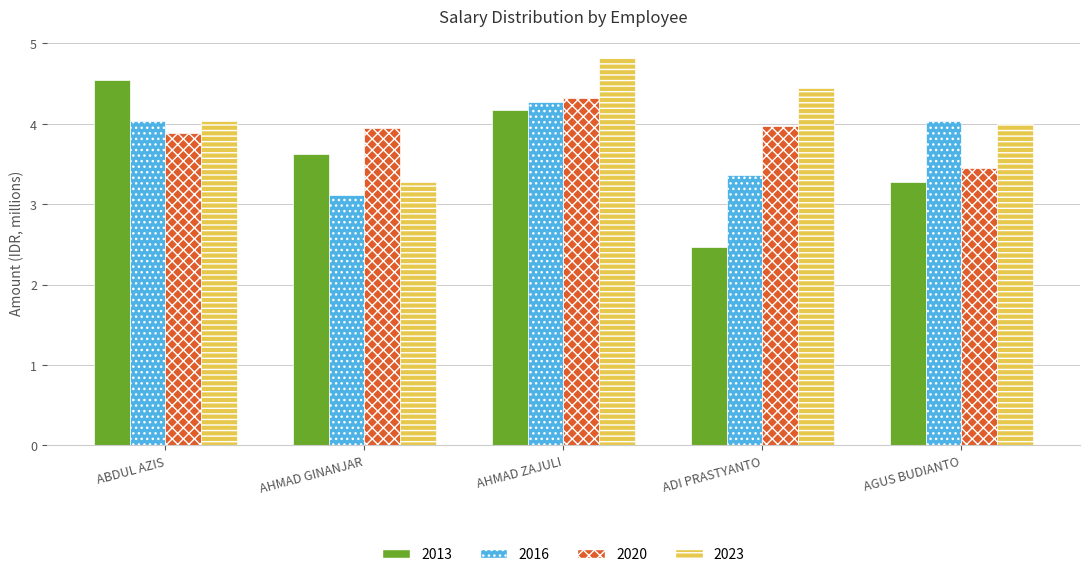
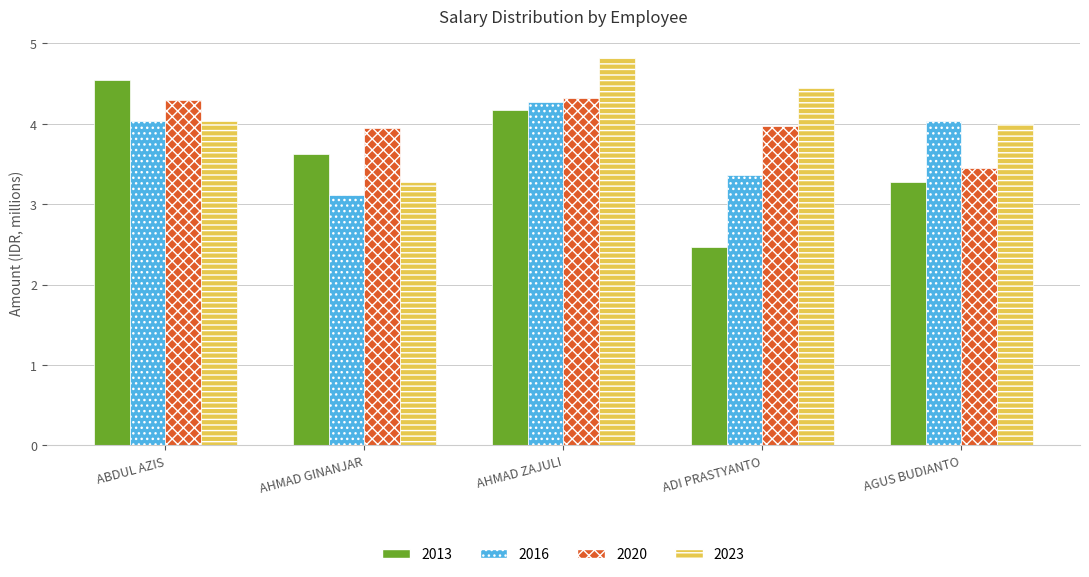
  {
    "2013": {
      "ABDUL AZIS": 4.5,
      "AHMAD GINANJAR": 3.6,
      "AHMAD ZAJULI": 4.2,
      "ADI PRASTYANTO": 2.5,
      "AGUS BUDIANTO": 3.3
    },
    "2016": {
      "ABDUL AZIS": 4.0,
      "AHMAD GINANJAR": 3.1,
      "AHMAD ZAJULI": 4.3,
      "ADI PRASTYANTO": 3.4,
      "AGUS BUDIANTO": 4.0
    },
    "2020": {
-     "ABDUL AZIS": 3.9,
+     "ABDUL AZIS": 4.3,
      "AHMAD GINANJAR": 4.0,
      "AHMAD ZAJULI": 4.3,
      "ADI PRASTYANTO": 4.0,
      "AGUS BUDIANTO": 3.5
    },
    "2023": {
      "ABDUL AZIS": 4.0,
      "AHMAD GINANJAR": 3.3,
      "AHMAD ZAJULI": 4.8,
      "ADI PRASTYANTO": 4.4,
      "AGUS BUDIANTO": 4.0
    }
  }
